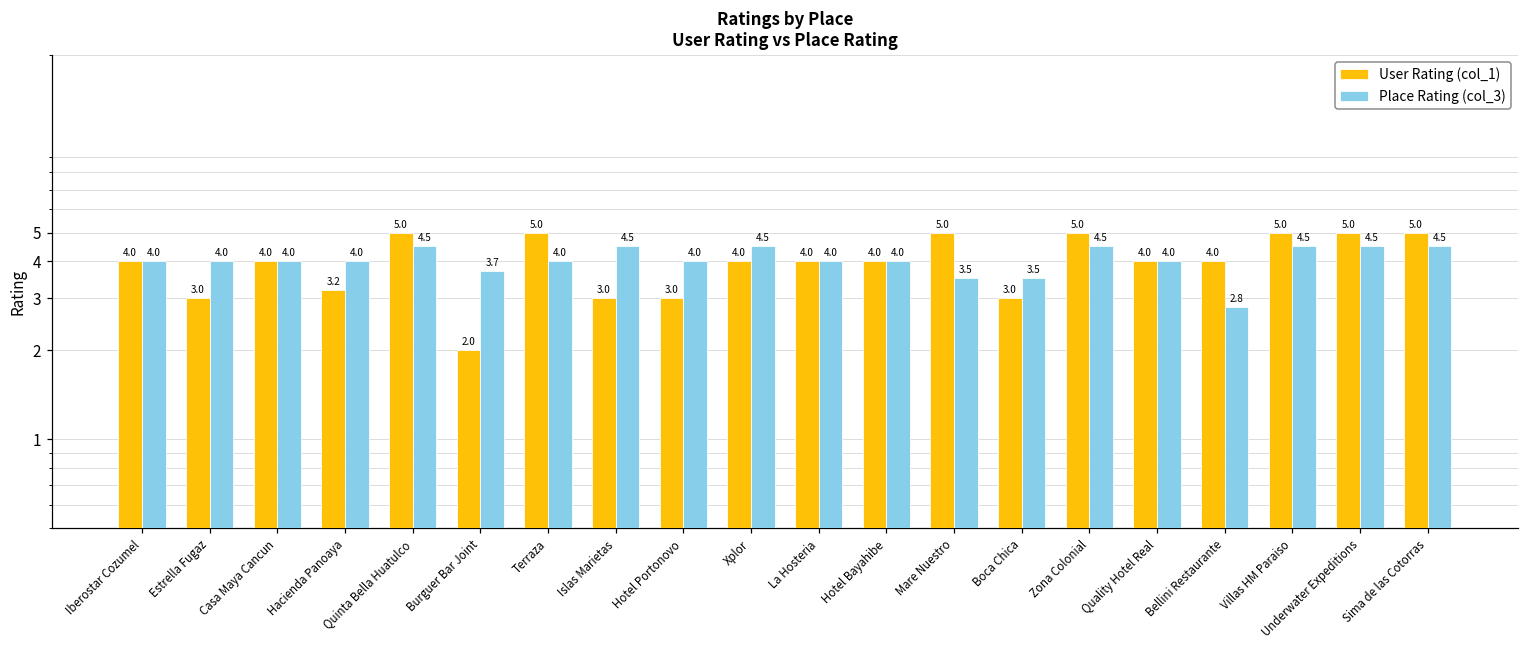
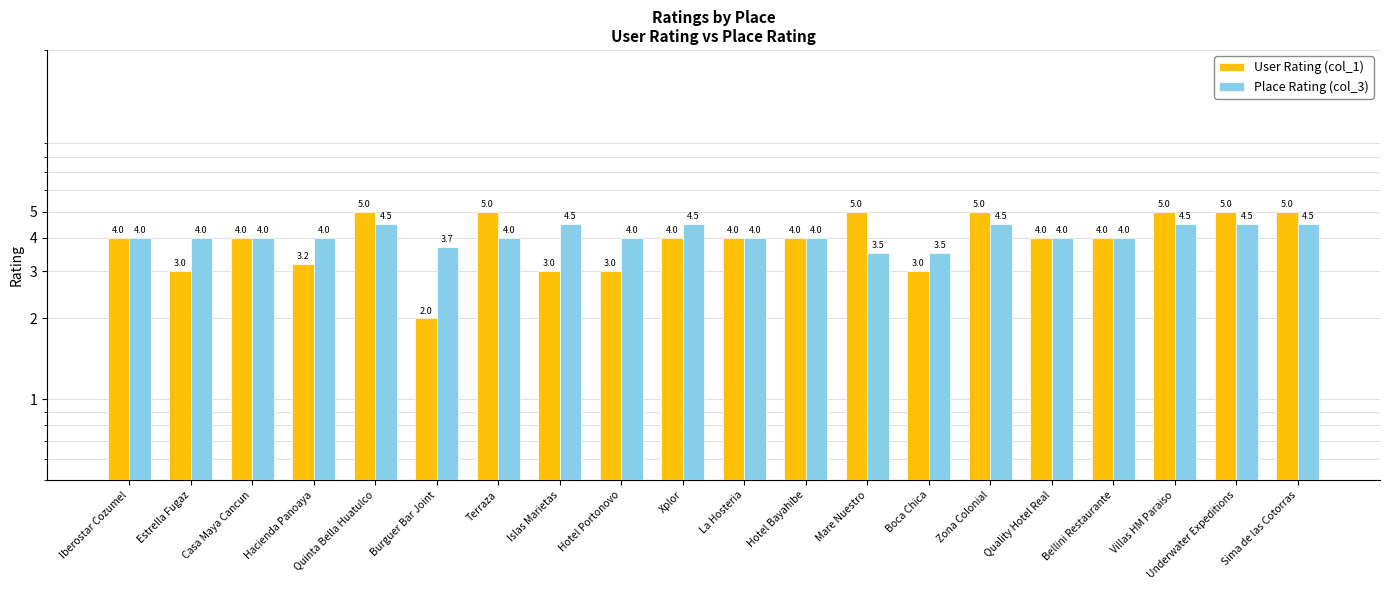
  {
    "User Rating (col_1)": {
      "Iberostar Cozumel": 4.0,
      "Estrella Fugaz": 3.0,
      "Casa Maya Cancun": 4.0,
      "Hacienda Panoaya": 3.2,
      "Quinta Bella Huatulco": 5.0,
      "Burguer Bar Joint": 2.0,
      "Terraza": 5.0,
      "Islas Marietas": 3.0,
      "Hotel Portonovo": 3.0,
      "Xplor": 4.0,
      "La Hosteria": 4.0,
      "Hotel Bayahibe": 4.0,
      "Mare Nuestro": 5.0,
      "Boca Chica": 3.0,
      "Zona Colonial": 5.0,
      "Quality Hotel Real": 4.0,
      "Bellini Restaurante": 4.0,
      "Villas HM Paraiso": 5.0,
      "Underwater Expeditions": 5.0,
      "Sima de las Cotorras": 5.0
    },
    "Place Rating (col_3)": {
      "Iberostar Cozumel": 4.0,
      "Estrella Fugaz": 4.0,
      "Casa Maya Cancun": 4.0,
      "Hacienda Panoaya": 4.0,
      "Quinta Bella Huatulco": 4.5,
      "Burguer Bar Joint": 3.7,
      "Terraza": 4.0,
      "Islas Marietas": 4.5,
      "Hotel Portonovo": 4.0,
      "Xplor": 4.5,
      "La Hosteria": 4.0,
      "Hotel Bayahibe": 4.0,
      "Mare Nuestro": 3.5,
      "Boca Chica": 3.5,
      "Zona Colonial": 4.5,
      "Quality Hotel Real": 4.0,
-     "Bellini Restaurante": 2.8,
+     "Bellini Restaurante": 4.0,
      "Villas HM Paraiso": 4.5,
      "Underwater Expeditions": 4.5,
      "Sima de las Cotorras": 4.5
    }
  }
